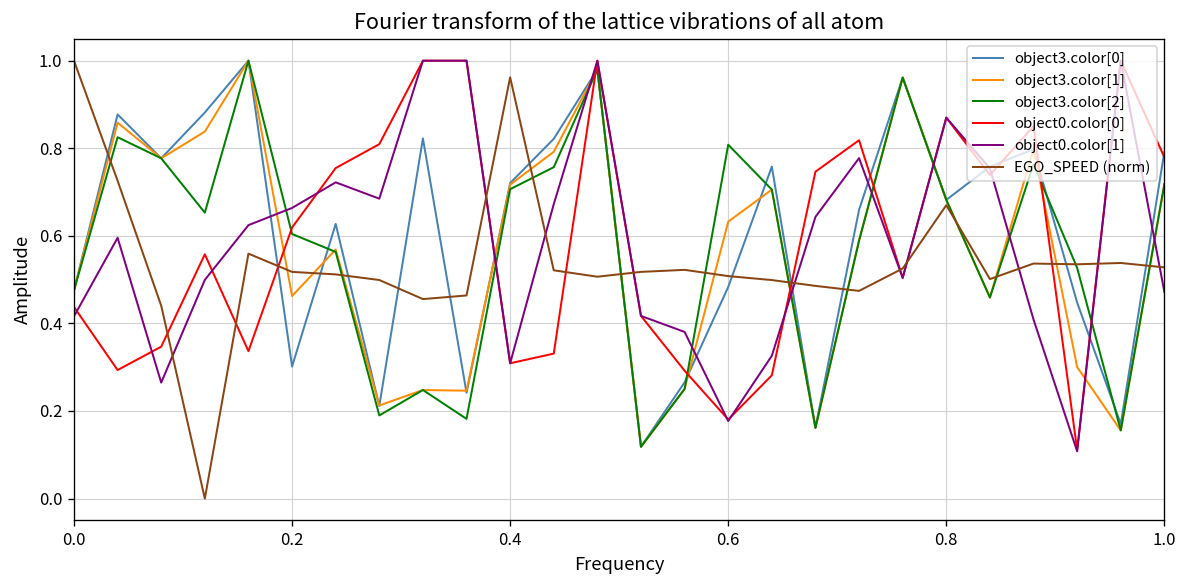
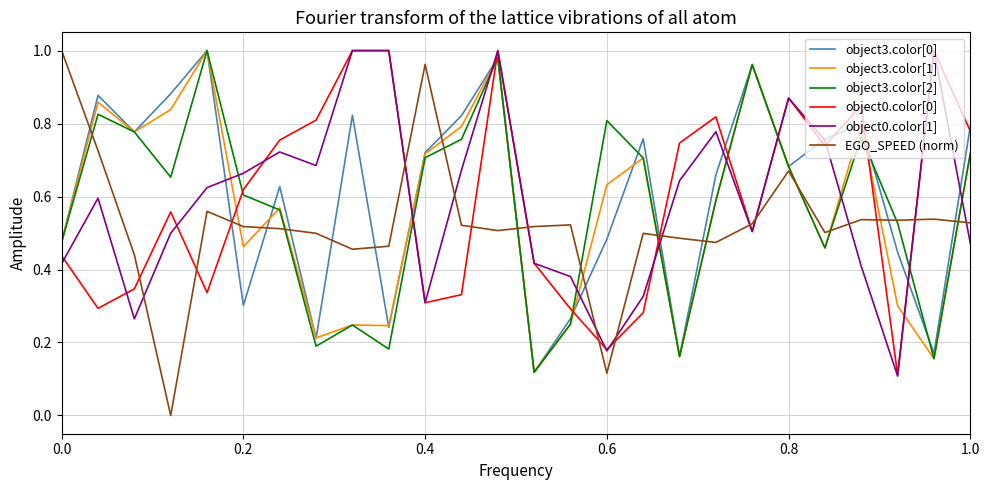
  {
    "object3.color[0]": {
      "0.2": 0.30,
      "0.6": 0.48,
      "1.0": 0.79
    },
    "object3.color[1]": {
      "0.2": 0.46,
      "0.6": 0.63
    },
    "object3.color[2]": {
      "0.2": 0.60,
      "0.4": 0.71,
      "0.6": 0.81
    },
    "object0.color[0]": {
      "0.0": 0.44,
      "0.2": 0.62,
      "1.0": 0.78
    },
    "object0.color[1]": {
      "0.0": 0.42,
      "0.2": 0.66,
      "1.0": 0.47
    },
    "EGO_SPEED (norm)": {
      "0.0": 1.00,
      "0.2": 0.52,
      "0.4": 0.96,
-     "0.6": 0.51,
+     "0.6": 0.12,
      "0.8": 0.67,
      "1.0": 0.53
    }
  }
